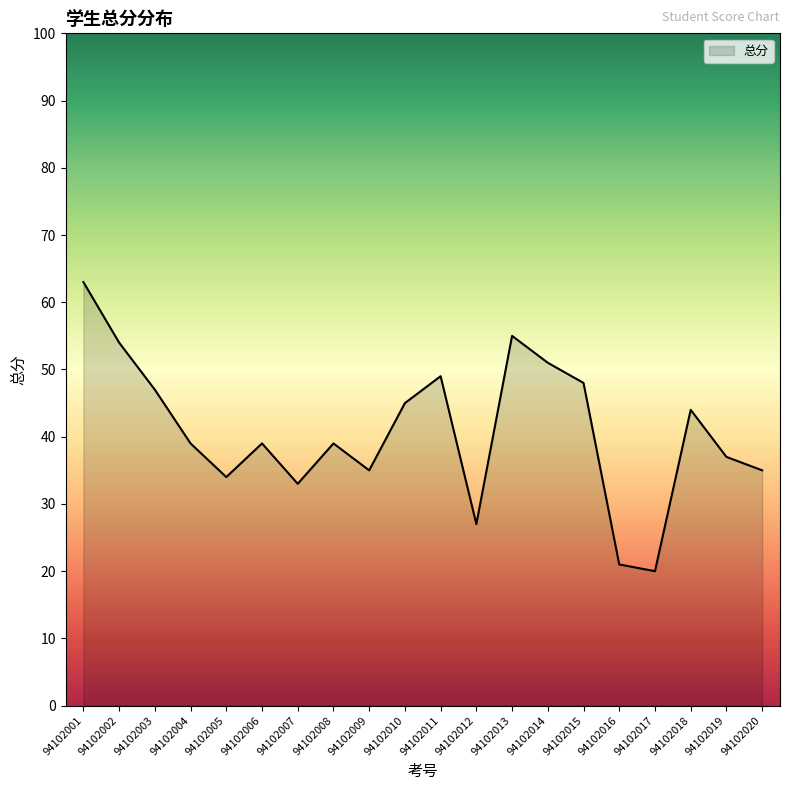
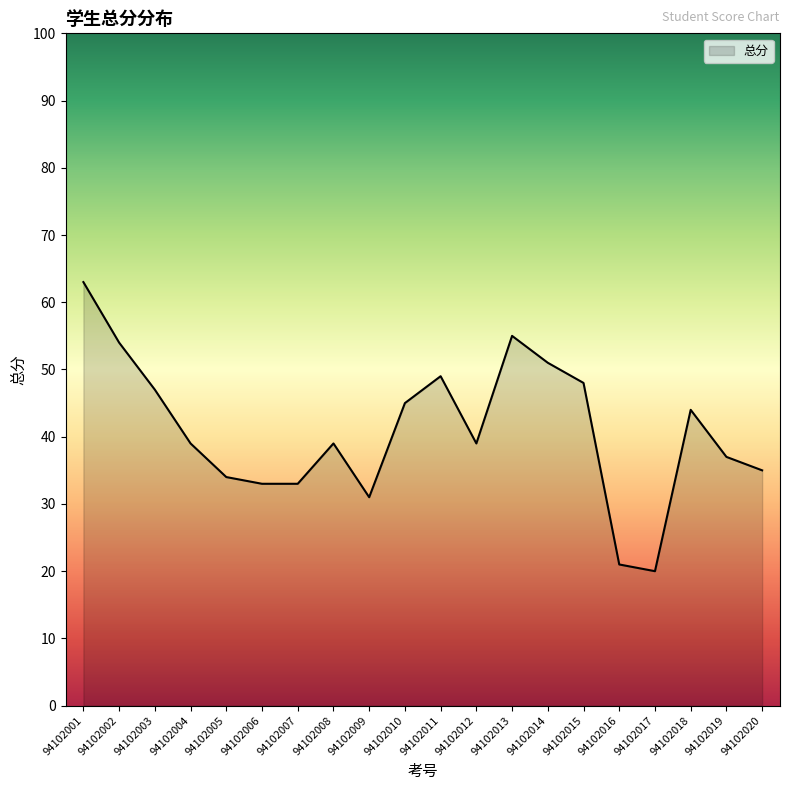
  {
    "94102001": 63,
    "94102002": 54,
    "94102003": 47,
    "94102004": 39,
    "94102005": 34,
-   "94102006": 39,
+   "94102006": 33,
    "94102007": 33,
    "94102008": 39,
-   "94102009": 35,
+   "94102009": 31,
    "94102010": 45,
    "94102011": 49,
-   "94102012": 27,
+   "94102012": 39,
    "94102013": 55,
    "94102014": 51,
    "94102015": 48,
    "94102016": 21,
    "94102017": 20,
    "94102018": 44,
    "94102019": 37,
    "94102020": 35
  }
